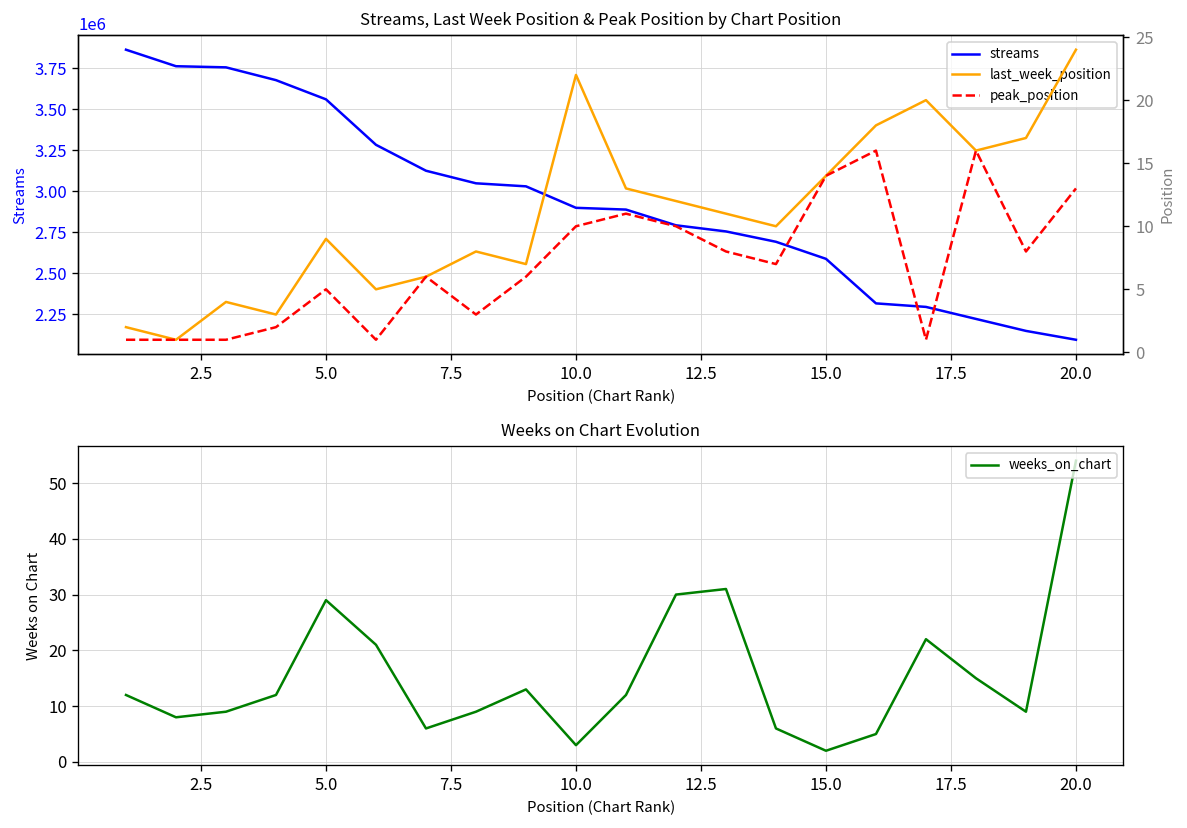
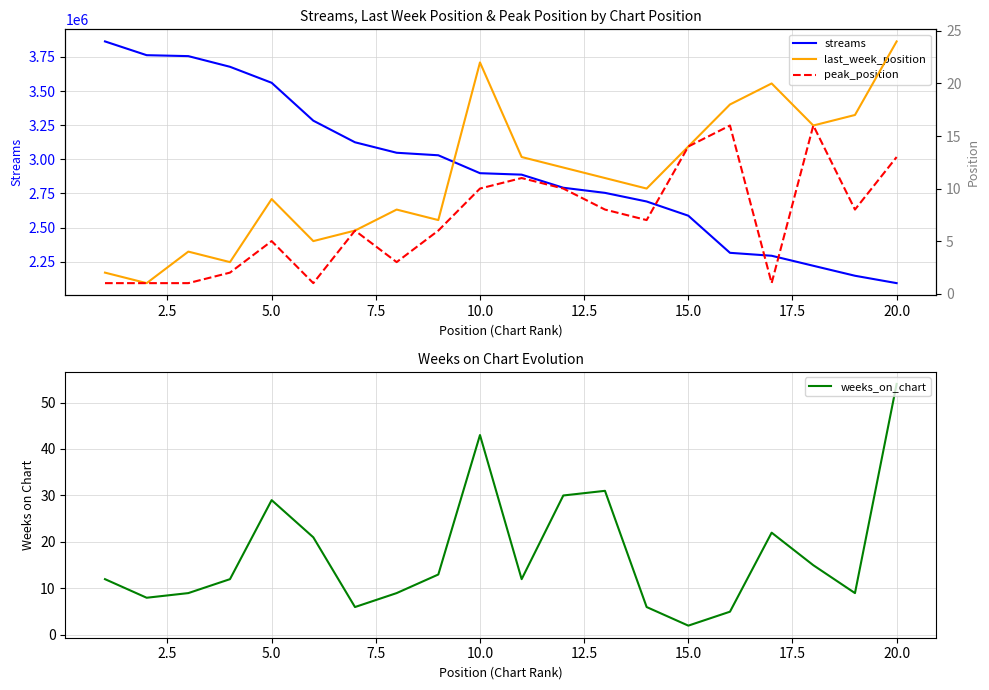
  {
    "Weeks on Chart Evolution": {
      "5.0": 29,
-     "10.0": 3,
+     "10.0": 43,
      "15.0": 2
    }
  }
